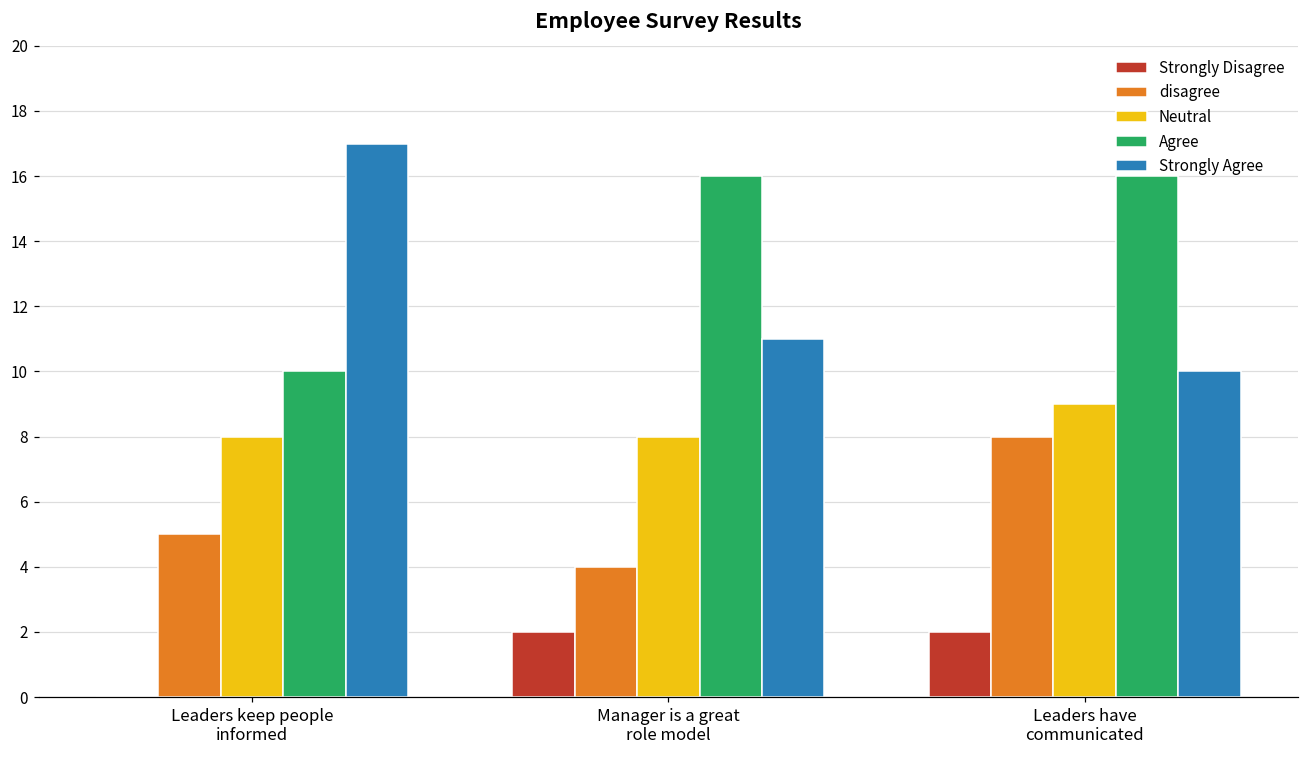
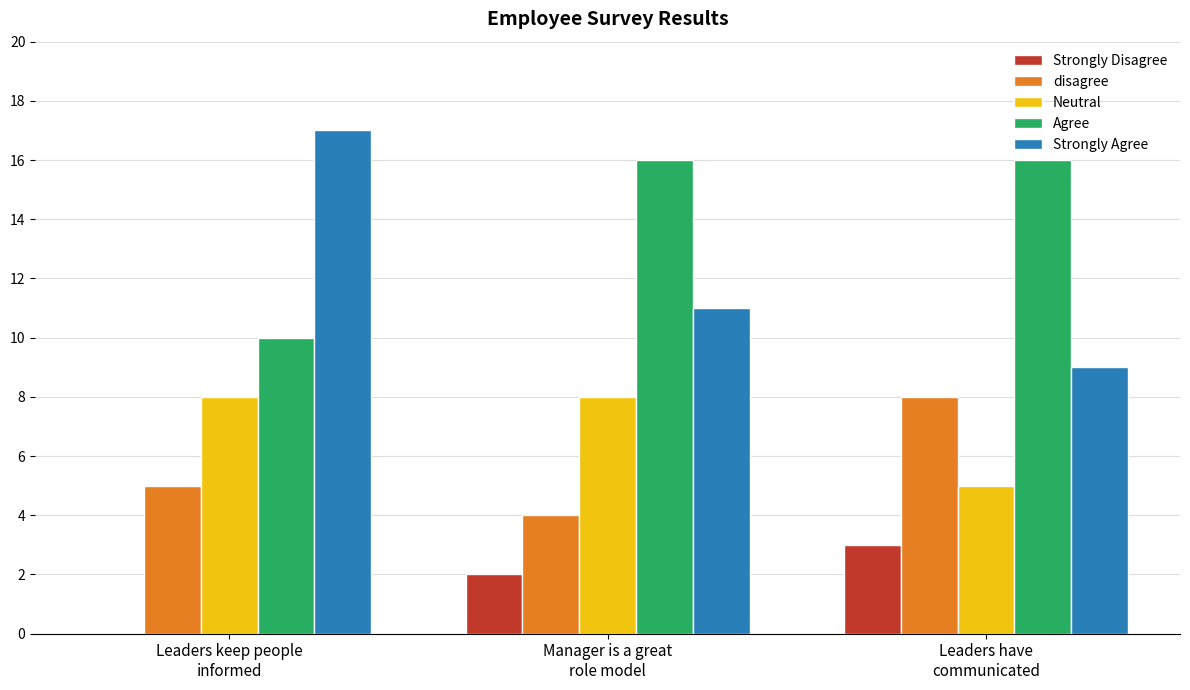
  {
    "Strongly Disagree": {
      "Leaders keep people informed": 0,
      "Manager is a great role model": 2,
-     "Leaders have communicated": 2
+     "Leaders have communicated": 3
    },
    "disagree": {
      "Leaders keep people informed": 5,
      "Manager is a great role model": 4,
      "Leaders have communicated": 8
    },
    "Neutral": {
      "Leaders keep people informed": 8,
      "Manager is a great role model": 8,
-     "Leaders have communicated": 9
+     "Leaders have communicated": 5
    },
    "Agree": {
      "Leaders keep people informed": 10,
      "Manager is a great role model": 16,
      "Leaders have communicated": 16
    },
    "Strongly Agree": {
      "Leaders keep people informed": 17,
      "Manager is a great role model": 11,
-     "Leaders have communicated": 10
+     "Leaders have communicated": 9
    }
  }
